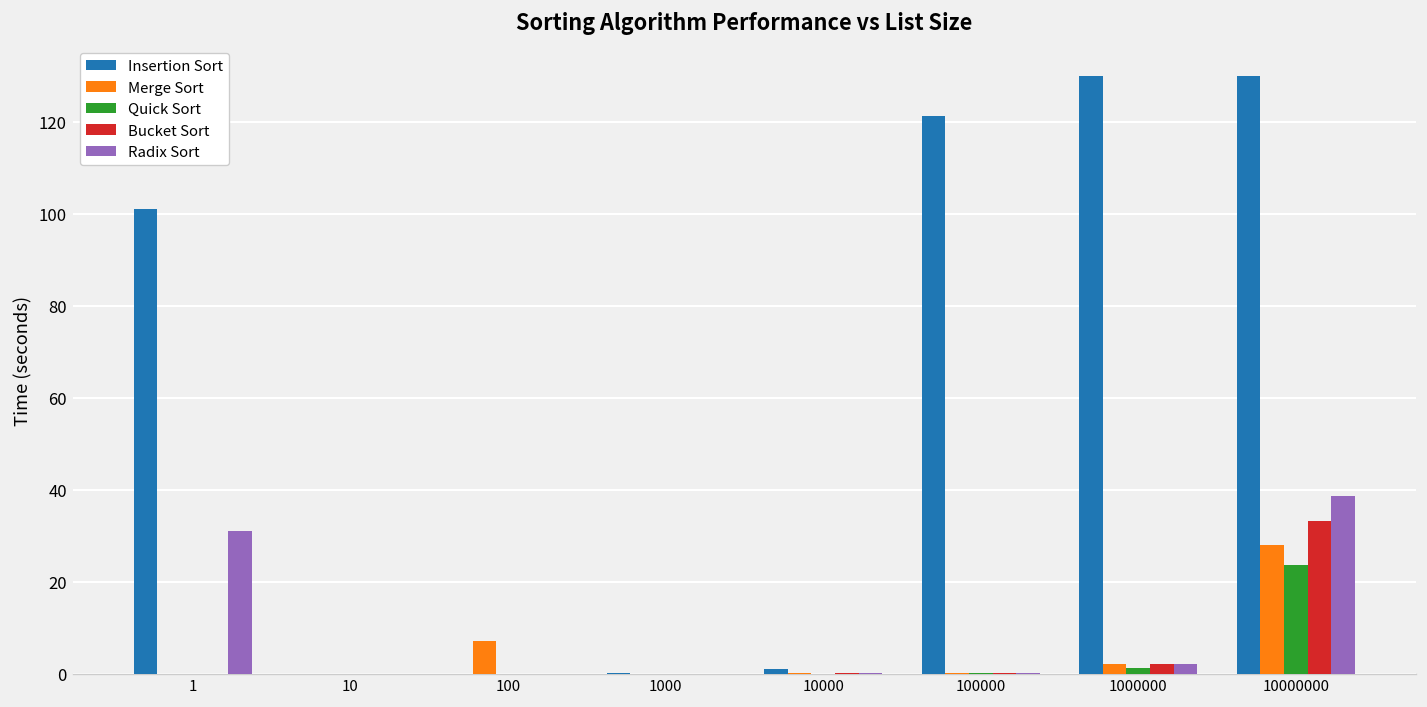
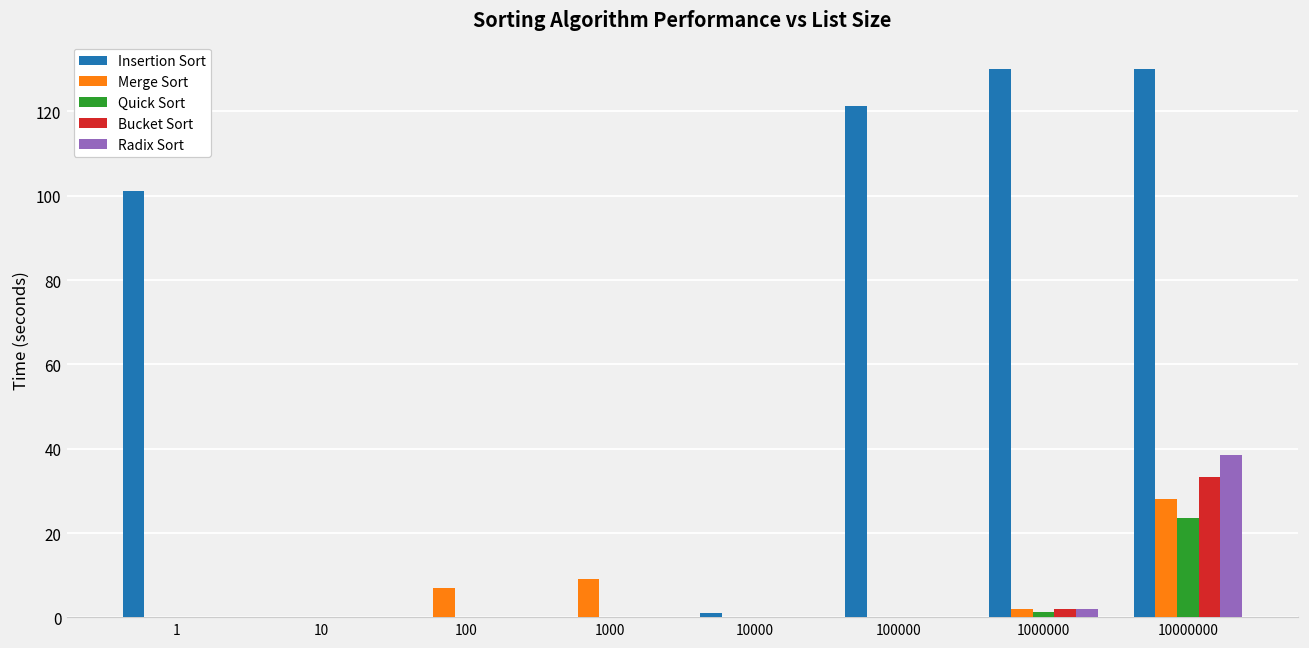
  {
    "Insertion Sort": {
      "1": 101,
      "10": 0,
      "100": 0,
      "10000": 1,
      "100000": 121,
      "1000000": 130,
      "10000000": 130
    },
    "Merge Sort": {
      "1": 0,
      "10": 0,
      "100": 7,
-     "1000": 0,
+     "1000": 9,
      "1000000": 2,
      "10000000": 28
    },
    "Quick Sort": {
      "1": 0,
      "10": 0,
      "100": 0,
      "1000": 0,
      "1000000": 1,
      "10000000": 24
    },
    "Bucket Sort": {
      "1": 0,
      "10": 0,
      "100": 0,
      "1000": 0,
      "1000000": 2,
      "10000000": 33
    },
    "Radix Sort": {
-     "1": 31,
+     "1": 0,
      "10": 0,
      "100": 0,
      "1000": 0,
      "1000000": 2,
      "10000000": 39
    }
  }
